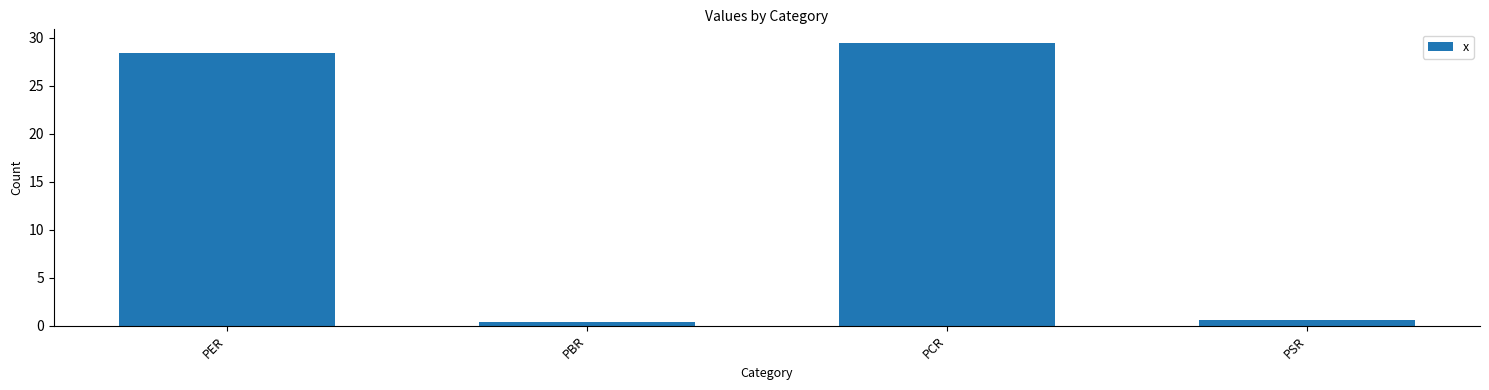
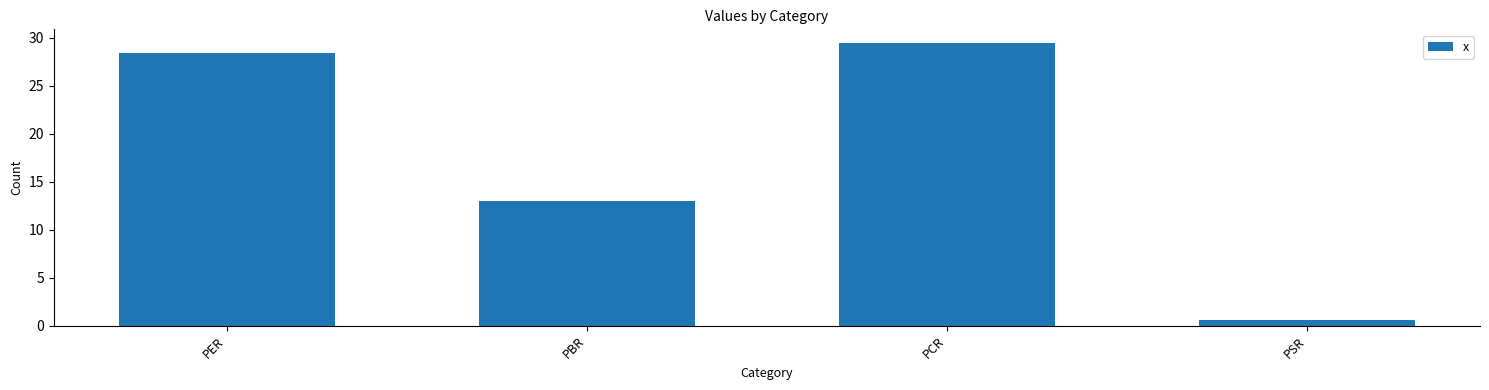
  {
    "PER": 28,
-   "PBR": 0,
+   "PBR": 13,
    "PCR": 29,
    "PSR": 1
  }
